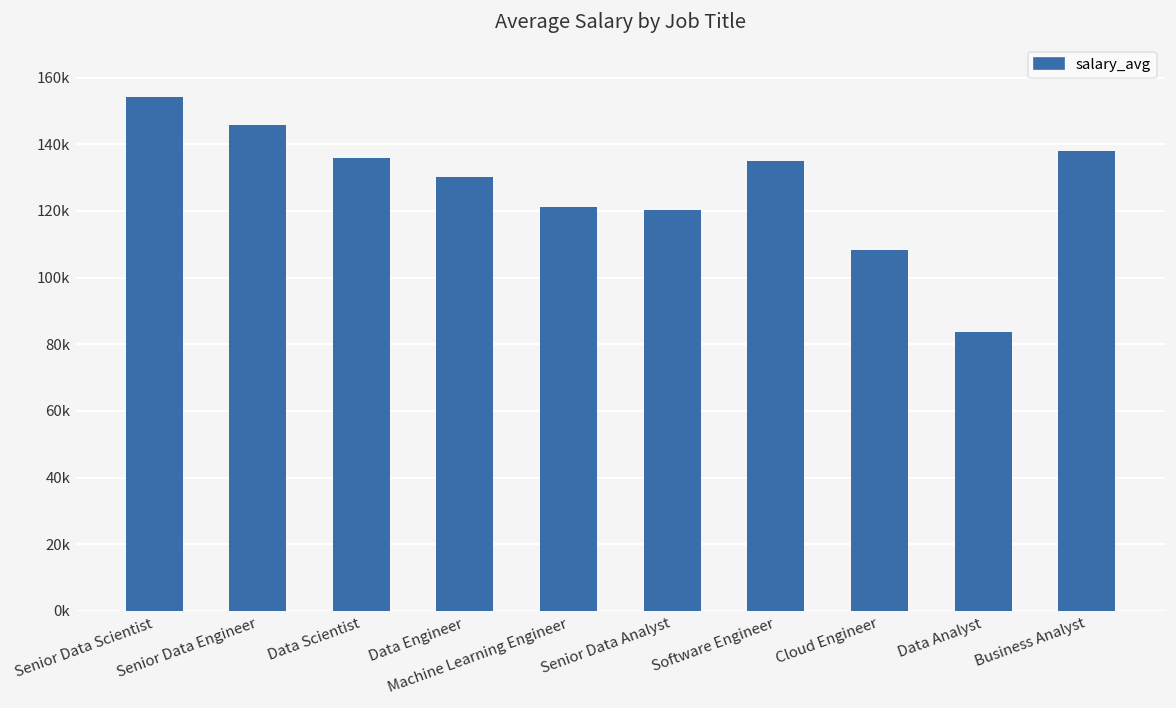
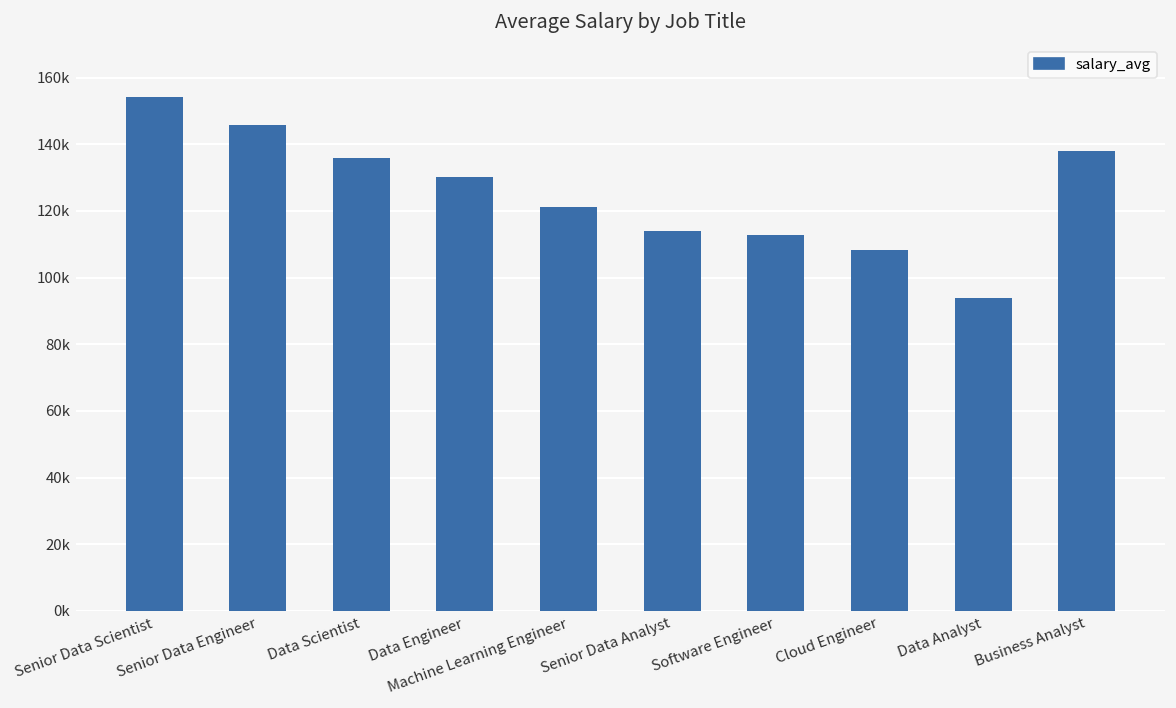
  {
    "Senior Data Scientist": 154000,
    "Senior Data Engineer": 146000,
    "Data Scientist": 136000,
    "Data Engineer": 130000,
    "Machine Learning Engineer": 121000,
-   "Senior Data Analyst": 120000,
-   "Software Engineer": 135000,
+   "Senior Data Analyst": 114000,
+   "Software Engineer": 113000,
    "Cloud Engineer": 108000,
-   "Data Analyst": 84000,
+   "Data Analyst": 94000,
    "Business Analyst": 138000
  }
